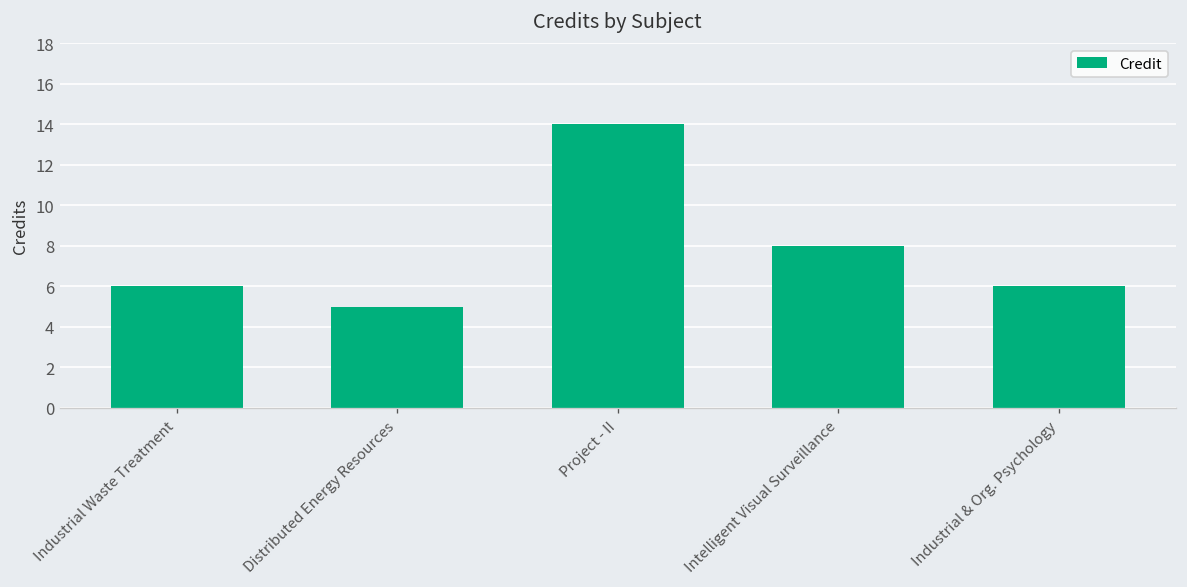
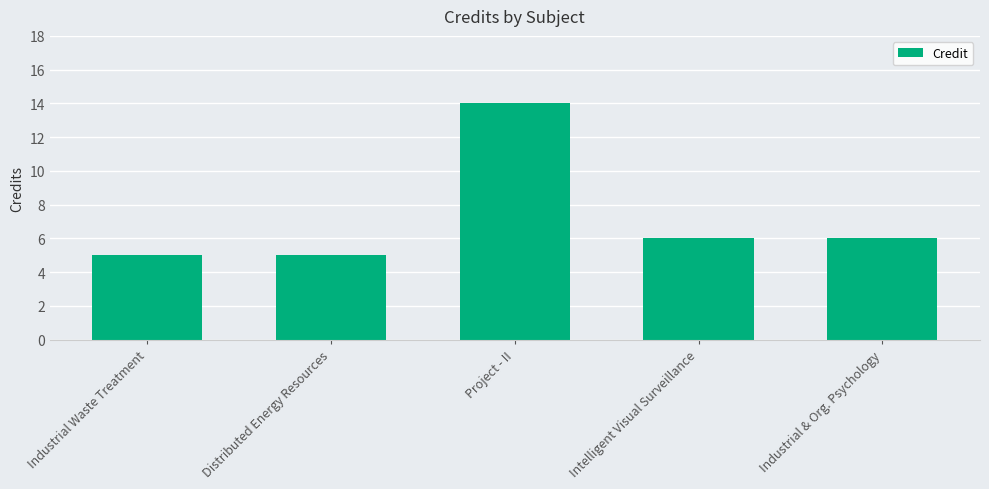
  {
-   "Industrial Waste Treatment": 6,
+   "Industrial Waste Treatment": 5,
    "Distributed Energy Resources": 5,
    "Project - II": 14,
-   "Intelligent Visual Surveillance": 8,
+   "Intelligent Visual Surveillance": 6,
    "Industrial & Org. Psychology": 6
  }
